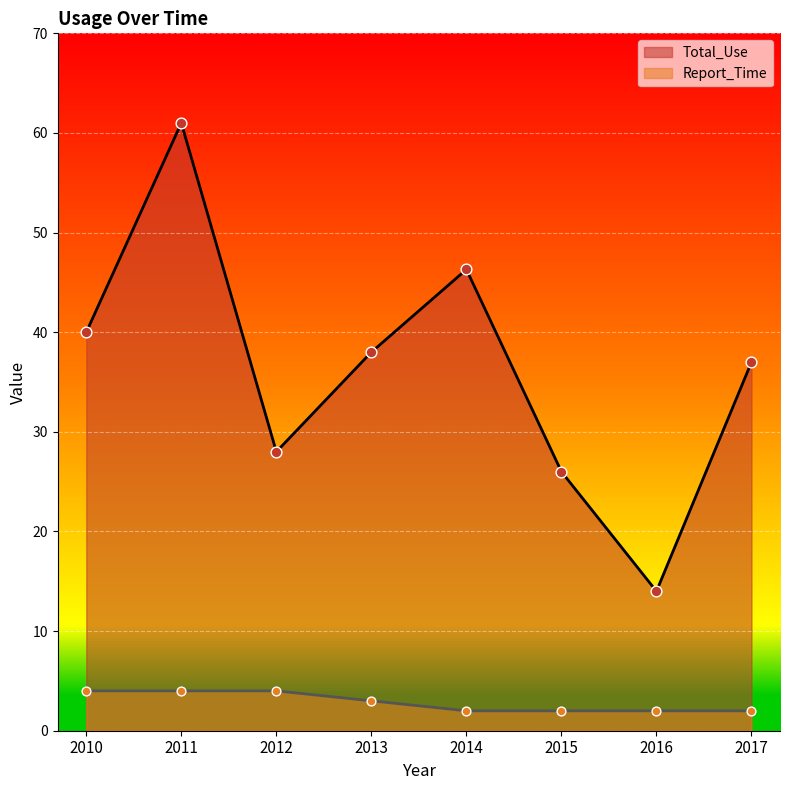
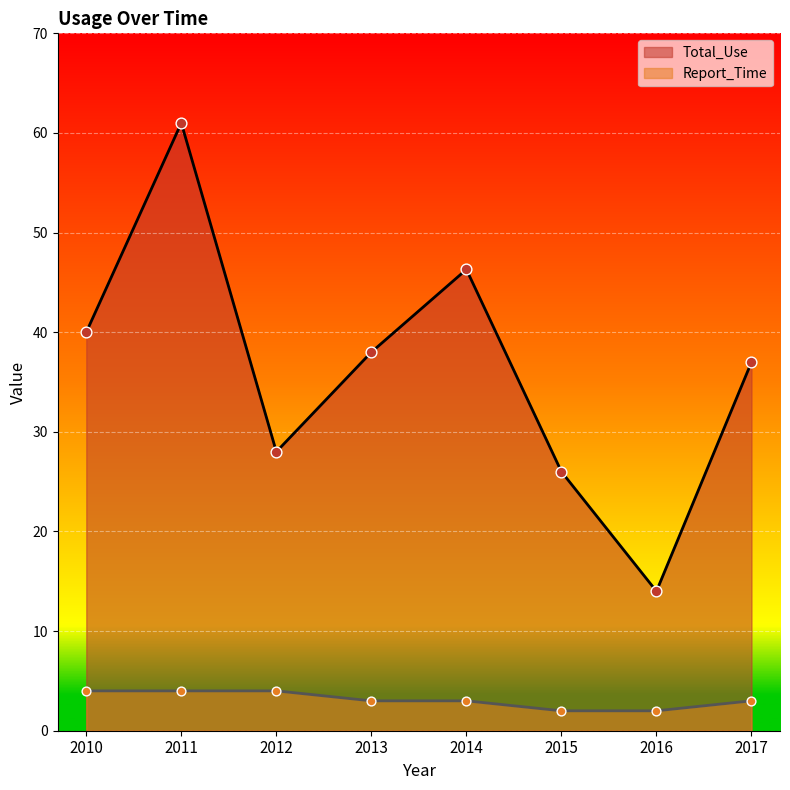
  {
    "Total_Use": {
      "2010": 40,
      "2011": 61,
      "2012": 28,
      "2013": 38,
      "2014": 46,
      "2015": 26,
      "2016": 14,
      "2017": 37
    },
    "Report_Time": {
      "2010": 4,
      "2011": 4,
      "2012": 4,
      "2013": 3,
-     "2014": 2,
+     "2014": 3,
      "2015": 2,
      "2016": 2,
-     "2017": 2
+     "2017": 3
    }
  }
